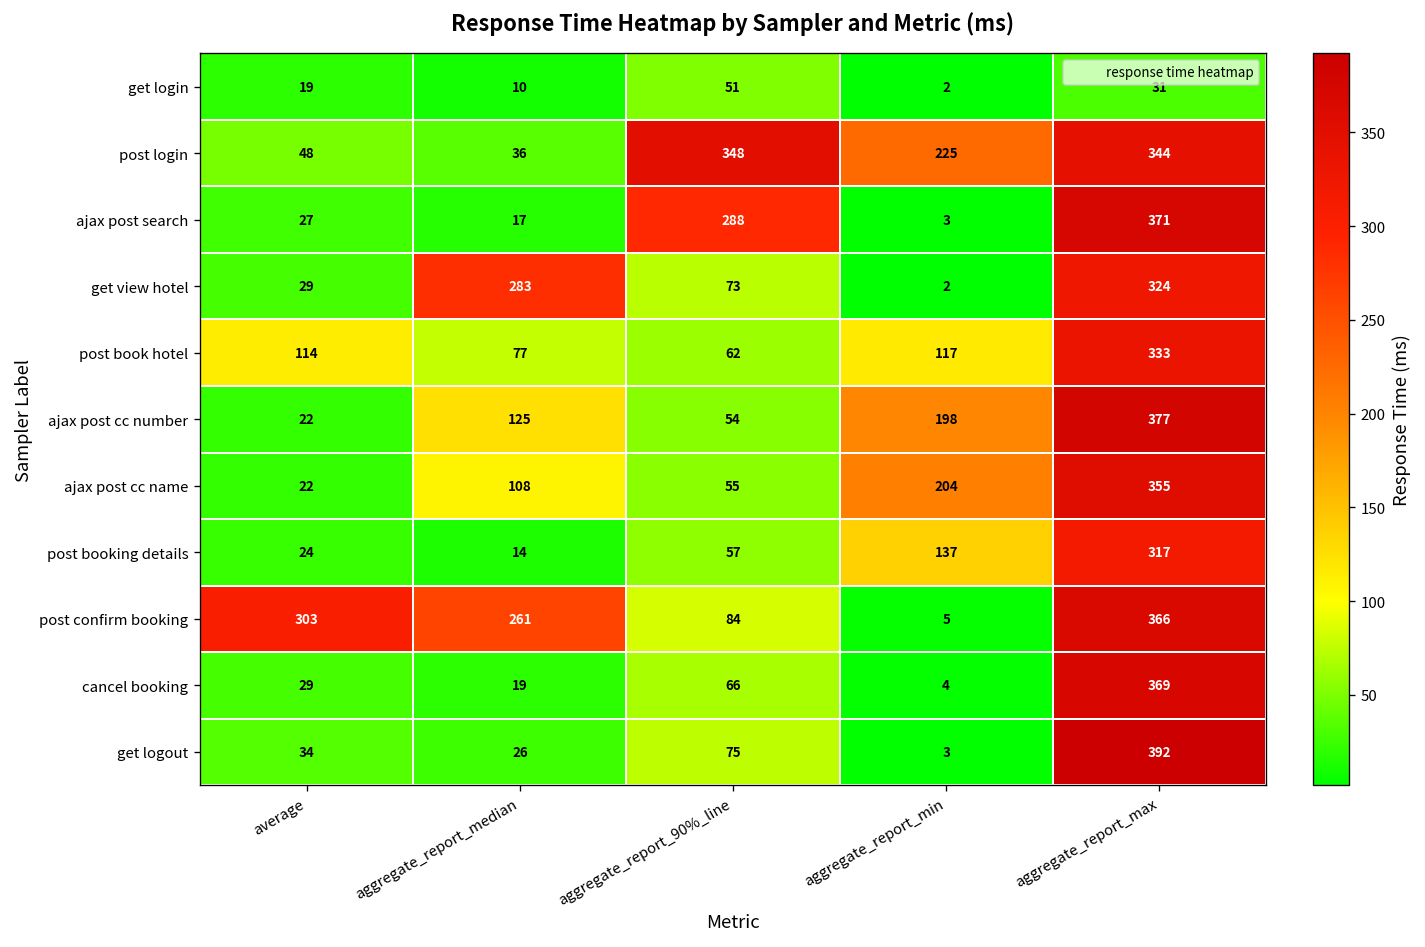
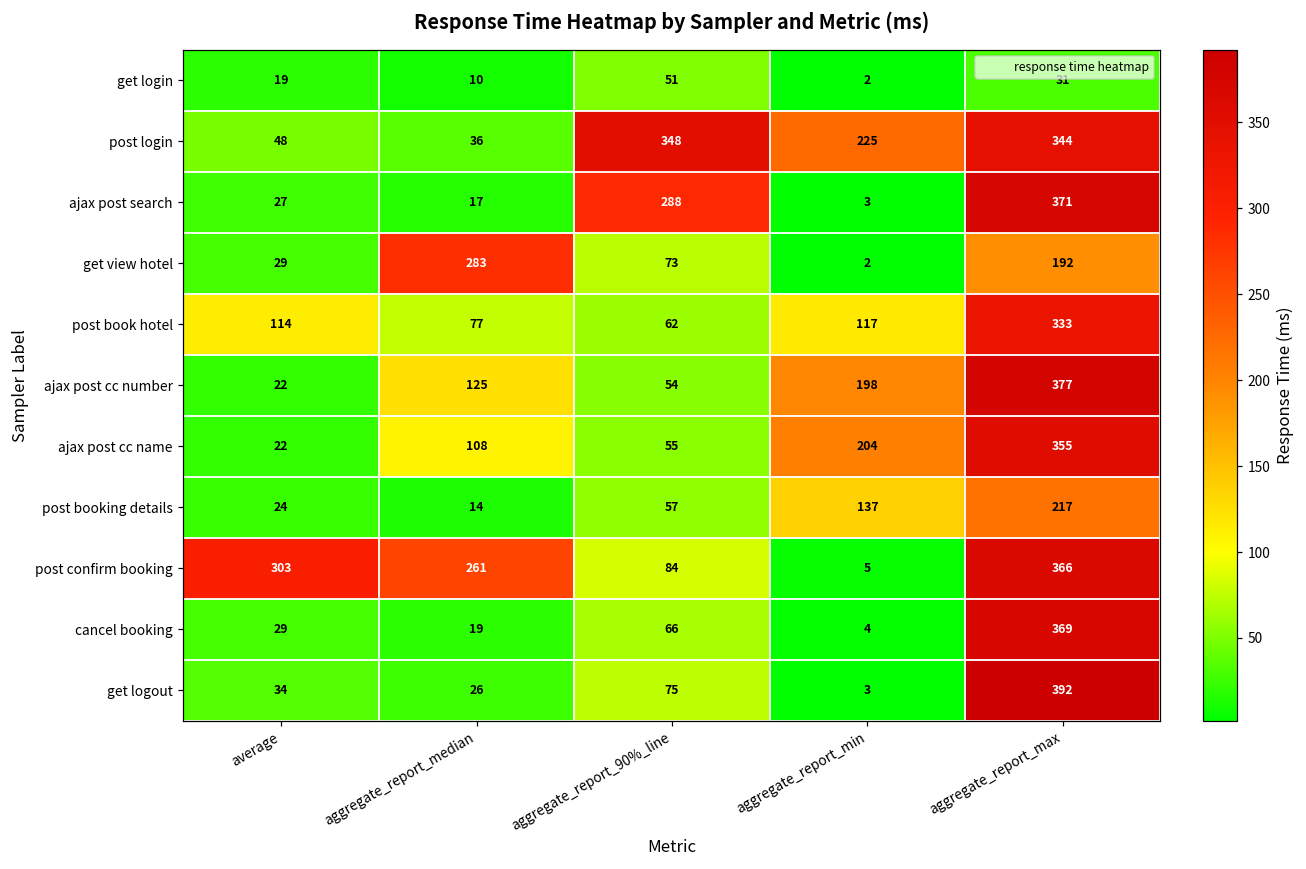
  {
    "get login": {
      "average": 19,
      "aggregate_report_median": 10,
      "aggregate_report_90%_line": 51,
      "aggregate_report_min": 2
    },
    "post login": {
      "average": 48,
      "aggregate_report_median": 36,
      "aggregate_report_90%_line": 348,
      "aggregate_report_min": 225,
      "aggregate_report_max": 344
    },
    "ajax post search": {
      "average": 27,
      "aggregate_report_median": 17,
      "aggregate_report_90%_line": 288,
      "aggregate_report_min": 3,
      "aggregate_report_max": 371
    },
    "get view hotel": {
      "average": 29,
      "aggregate_report_median": 283,
      "aggregate_report_90%_line": 73,
      "aggregate_report_min": 2,
-     "aggregate_report_max": 324
+     "aggregate_report_max": 192
    },
    "post book hotel": {
      "average": 114,
      "aggregate_report_median": 77,
      "aggregate_report_90%_line": 62,
      "aggregate_report_min": 117,
      "aggregate_report_max": 333
    },
    "ajax post cc number": {
      "average": 22,
      "aggregate_report_median": 125,
      "aggregate_report_90%_line": 54,
      "aggregate_report_min": 198,
      "aggregate_report_max": 377
    },
    "ajax post cc name": {
      "average": 22,
      "aggregate_report_median": 108,
      "aggregate_report_90%_line": 55,
      "aggregate_report_min": 204,
      "aggregate_report_max": 355
    },
    "post booking details": {
      "average": 24,
      "aggregate_report_median": 14,
      "aggregate_report_90%_line": 57,
      "aggregate_report_min": 137,
-     "aggregate_report_max": 317
+     "aggregate_report_max": 217
    },
    "post confirm booking": {
      "average": 303,
      "aggregate_report_median": 261,
      "aggregate_report_90%_line": 84,
      "aggregate_report_min": 5,
      "aggregate_report_max": 366
    },
    "cancel booking": {
      "average": 29,
      "aggregate_report_median": 19,
      "aggregate_report_90%_line": 66,
      "aggregate_report_min": 4,
      "aggregate_report_max": 369
    },
    "get logout": {
      "average": 34,
      "aggregate_report_median": 26,
      "aggregate_report_90%_line": 75,
      "aggregate_report_min": 3,
      "aggregate_report_max": 392
    }
  }
